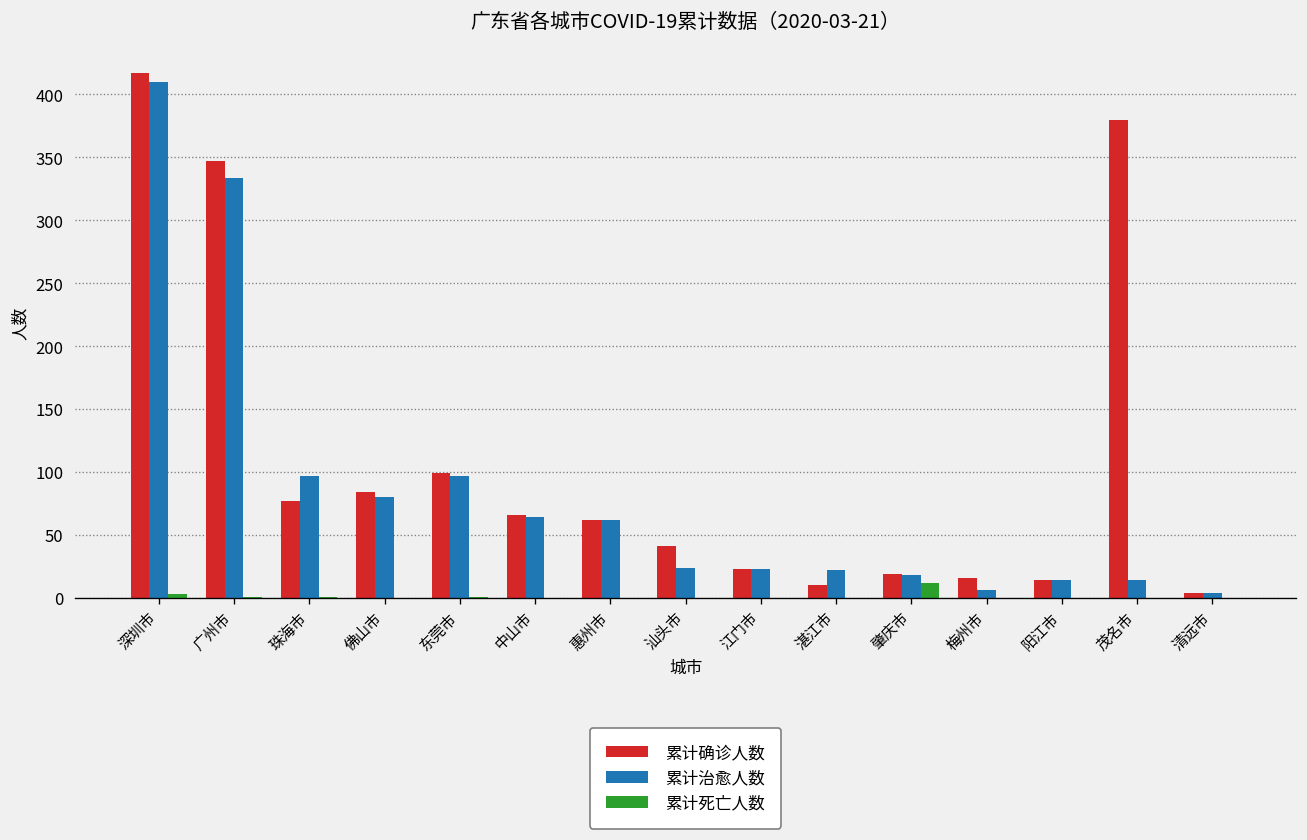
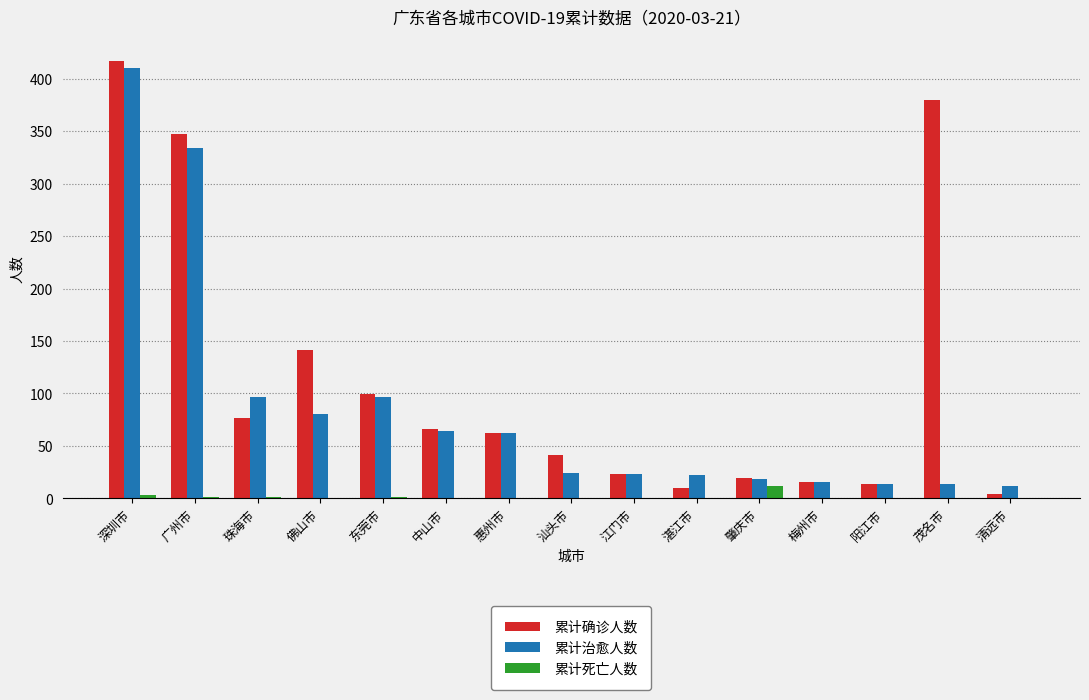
  {
    "累计确诊人数": {
      "深圳市": 417,
      "广州市": 347,
      "珠海市": 77,
-     "佛山市": 84,
+     "佛山市": 141,
      "东莞市": 99,
      "中山市": 66,
      "惠州市": 62,
      "汕头市": 41,
      "江门市": 23,
      "湛江市": 10,
      "肇庆市": 19,
      "梅州市": 16,
      "阳江市": 14,
      "茂名市": 380,
      "清远市": 4
    },
    "累计治愈人数": {
      "深圳市": 410,
      "广州市": 334,
      "珠海市": 97,
      "佛山市": 80,
      "东莞市": 97,
      "中山市": 64,
      "惠州市": 62,
      "汕头市": 24,
      "江门市": 23,
      "湛江市": 22,
      "肇庆市": 18,
-     "梅州市": 6,
+     "梅州市": 16,
      "阳江市": 14,
      "茂名市": 14,
-     "清远市": 4
+     "清远市": 12
    },
    "累计死亡人数": {
      "深圳市": 3,
      "佛山市": 0,
      "中山市": 0,
      "惠州市": 0,
      "汕头市": 0,
      "江门市": 0,
      "湛江市": 0,
      "肇庆市": 12,
      "梅州市": 0,
      "阳江市": 0,
      "茂名市": 0,
      "清远市": 0
    }
  }
